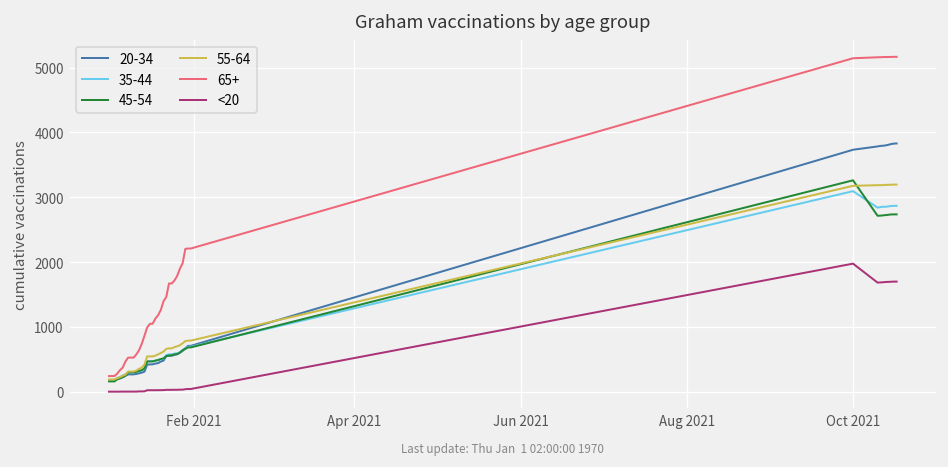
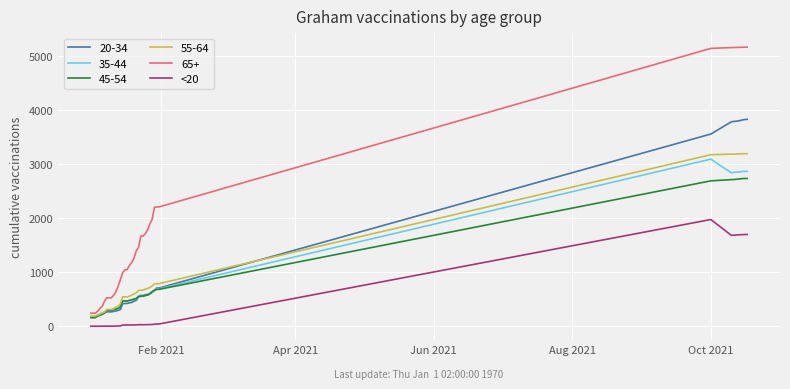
  {
    "20-34": {
-     "Oct 2021": 3700
+     "Oct 2021": 3600
    },
    "35-44": {
      "Oct 2021": 3100
    },
    "45-54": {
-     "Oct 2021": 3300
+     "Oct 2021": 2700
    },
    "55-64": {
      "Oct 2021": 3200
    },
    "65+": {
      "Oct 2021": 5100
    },
    "<20": {
      "Oct 2021": 2000
    }
  }
